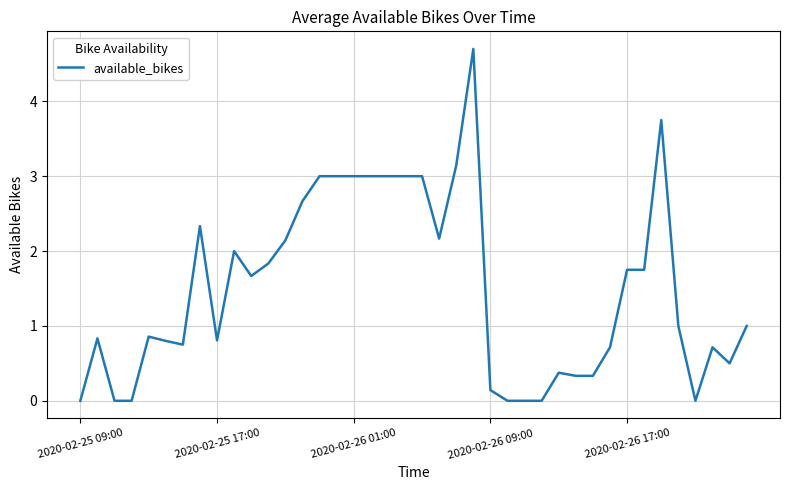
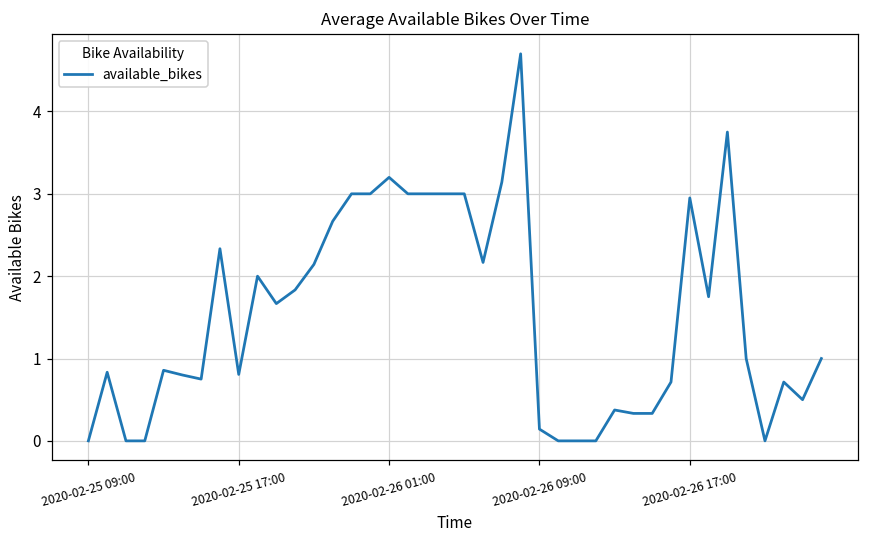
  {
    "2020-02-25 09:00": 0.0,
    "2020-02-25 17:00": 0.8,
-   "2020-02-26 01:00": 3.0,
+   "2020-02-26 01:00": 3.2,
    "2020-02-26 09:00": 0.1,
-   "2020-02-26 17:00": 1.8
+   "2020-02-26 17:00": 3.0
  }
